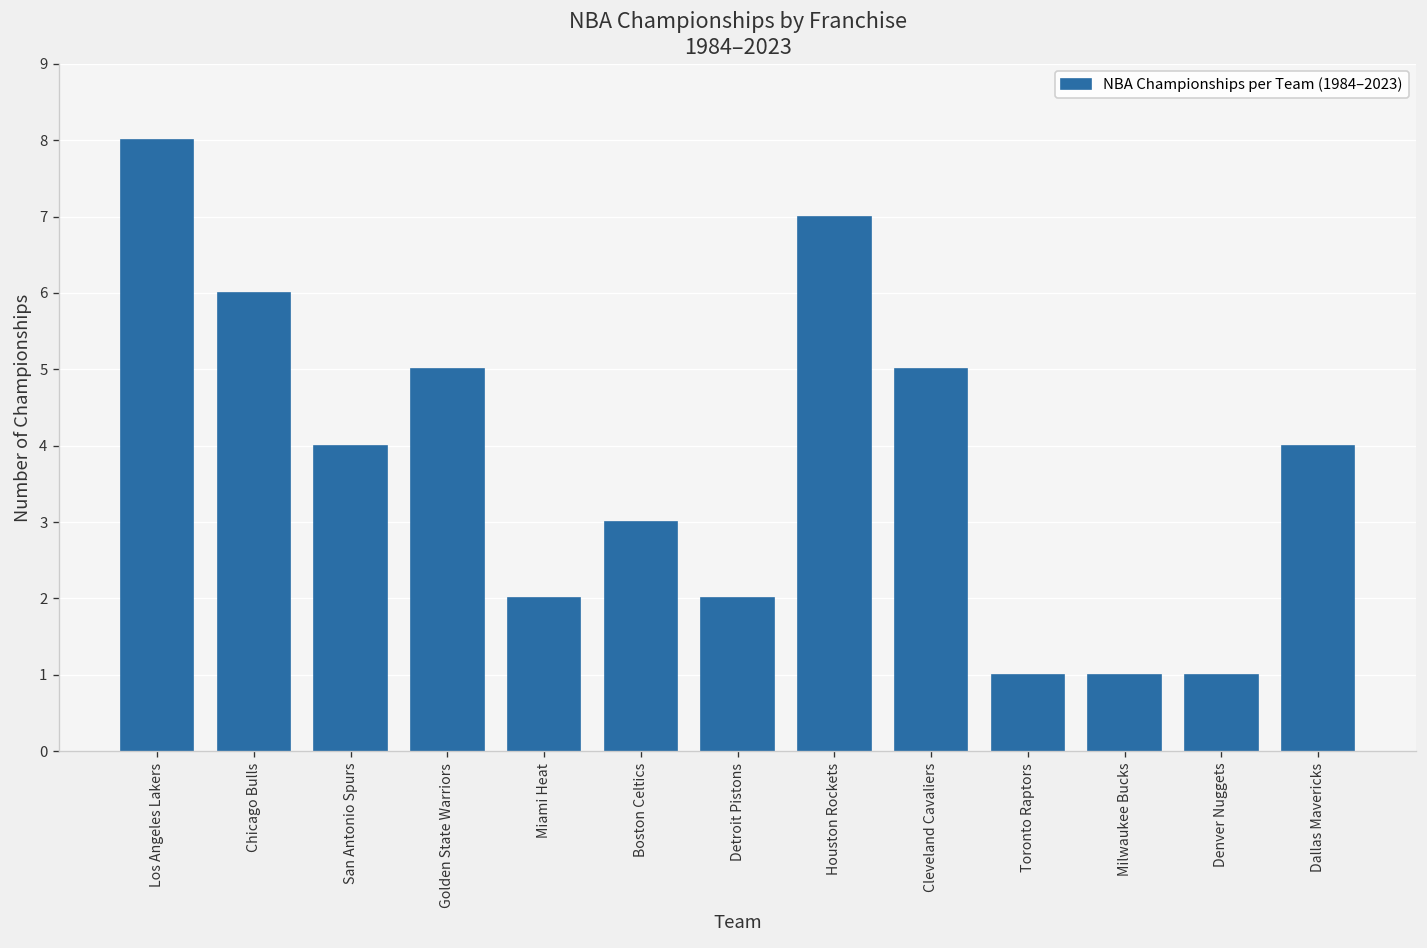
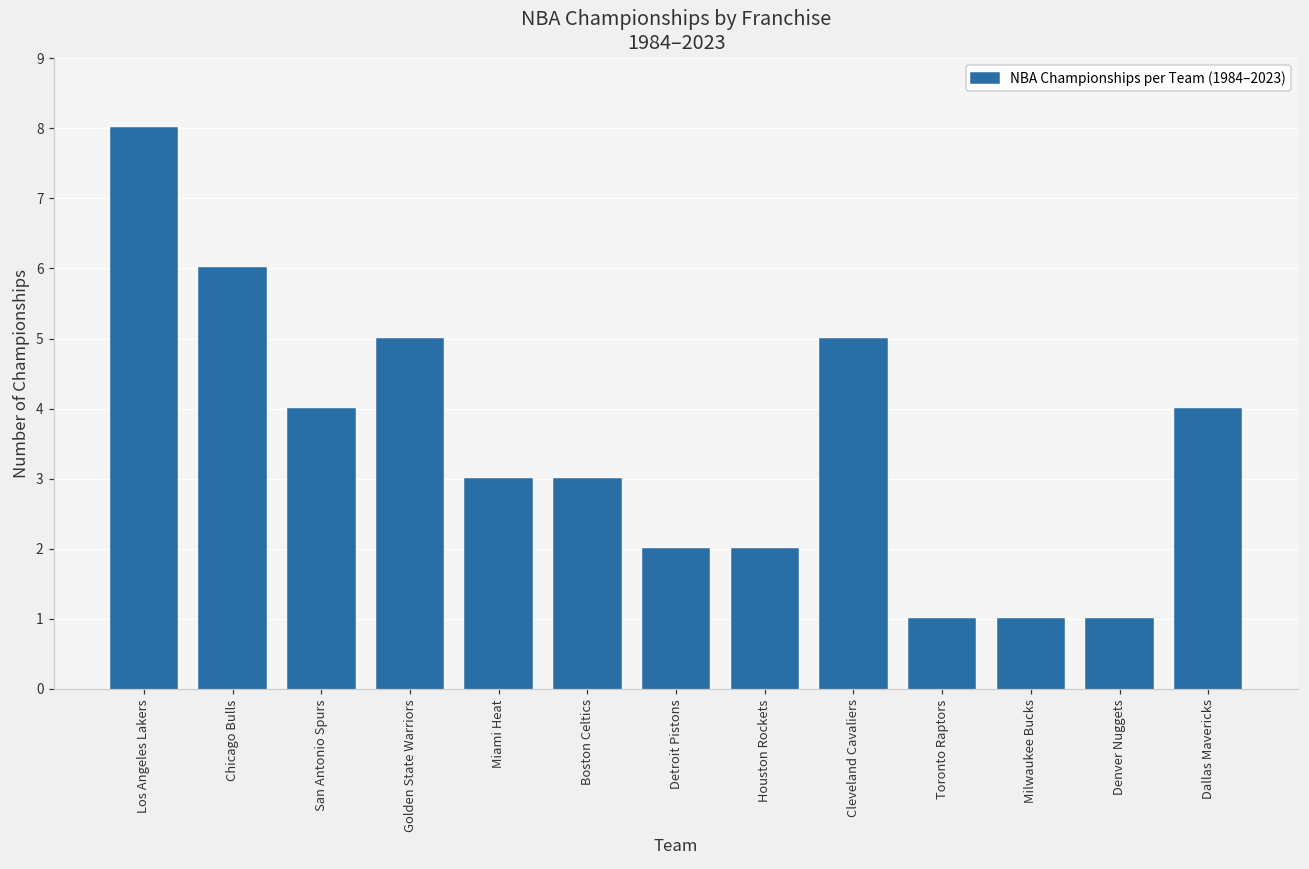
  {
    "Los Angeles Lakers": 8,
    "Chicago Bulls": 6,
    "San Antonio Spurs": 4,
    "Golden State Warriors": 5,
-   "Miami Heat": 2,
+   "Miami Heat": 3,
    "Boston Celtics": 3,
    "Detroit Pistons": 2,
-   "Houston Rockets": 7,
+   "Houston Rockets": 2,
    "Cleveland Cavaliers": 5,
    "Toronto Raptors": 1,
    "Milwaukee Bucks": 1,
    "Denver Nuggets": 1,
    "Dallas Mavericks": 4
  }
